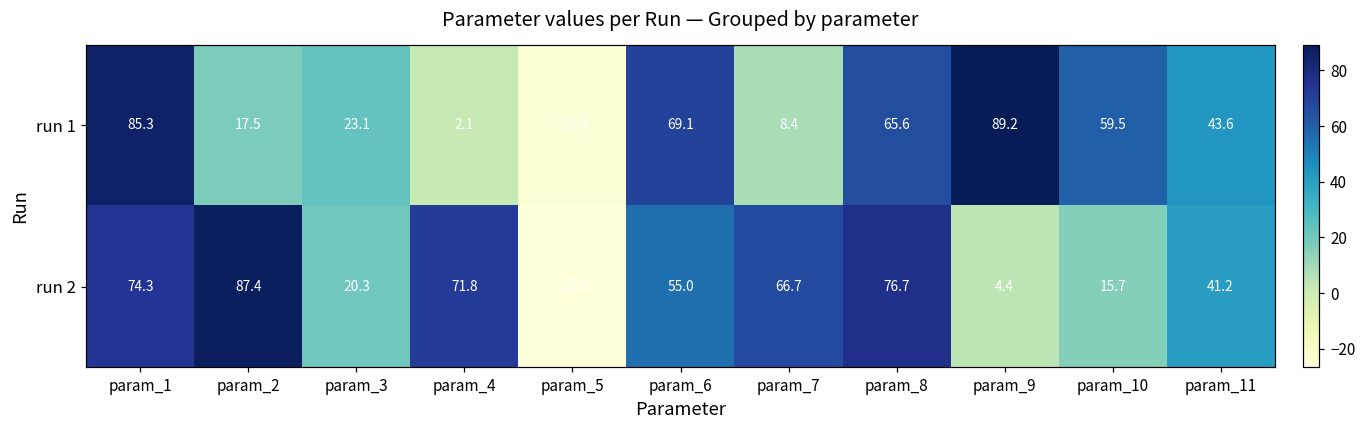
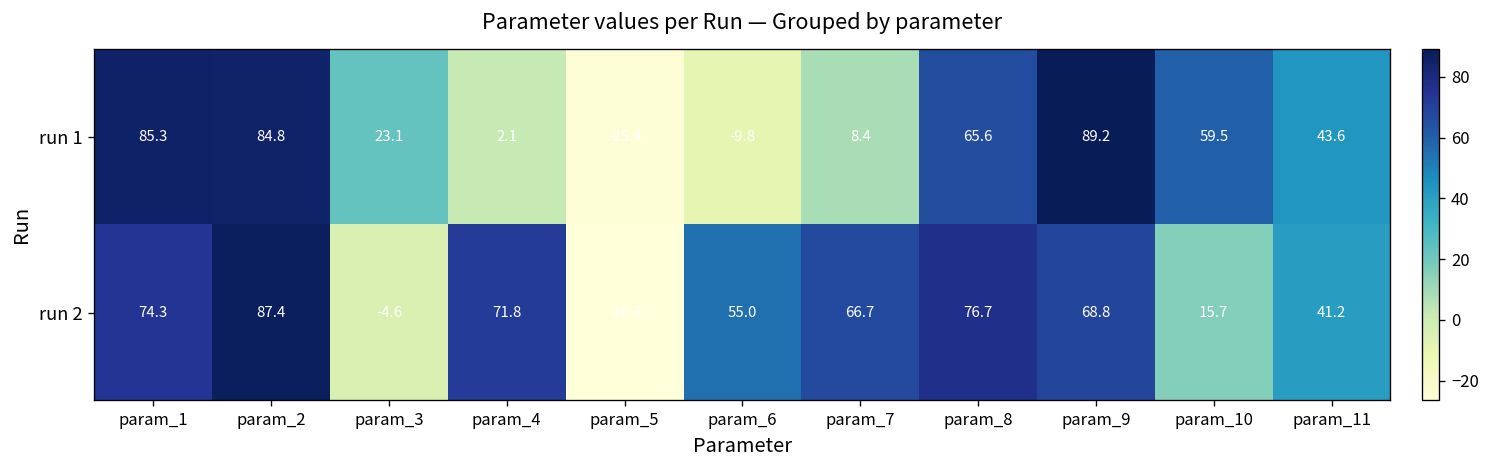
  {
    "run 1": {
      "param_1": 85.3,
-     "param_2": 17.5,
+     "param_2": 84.8,
      "param_3": 23.1,
      "param_4": 2.1,
-     "param_6": 69.1,
+     "param_6": -9.8,
      "param_7": 8.4,
      "param_8": 65.6,
      "param_9": 89.2,
      "param_10": 59.5,
      "param_11": 43.6
    },
    "run 2": {
      "param_1": 74.3,
      "param_2": 87.4,
-     "param_3": 20.3,
+     "param_3": -4.6,
      "param_4": 71.8,
      "param_6": 55.0,
      "param_7": 66.7,
      "param_8": 76.7,
-     "param_9": 4.4,
+     "param_9": 68.8,
      "param_10": 15.7,
      "param_11": 41.2
    }
  }
